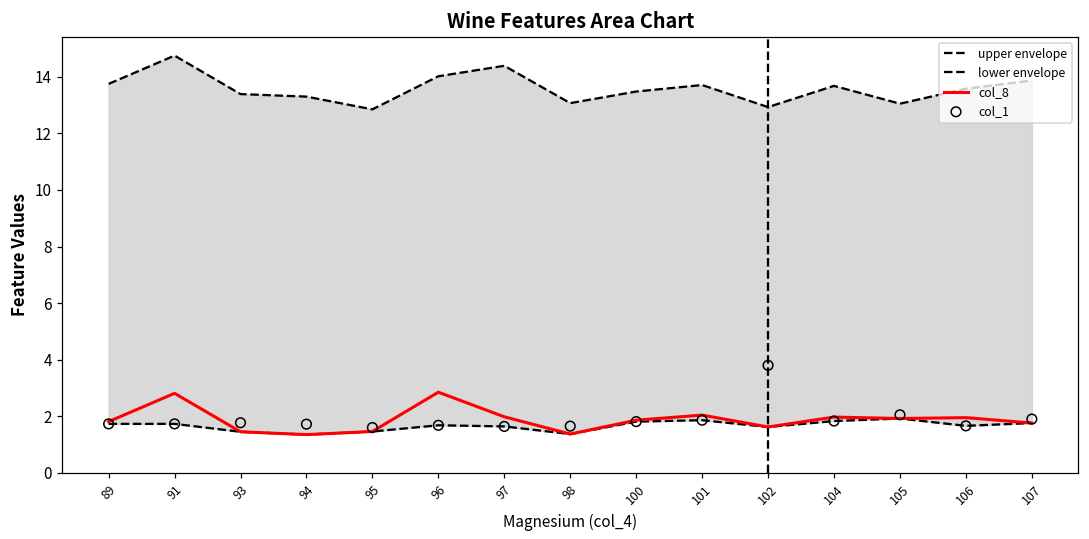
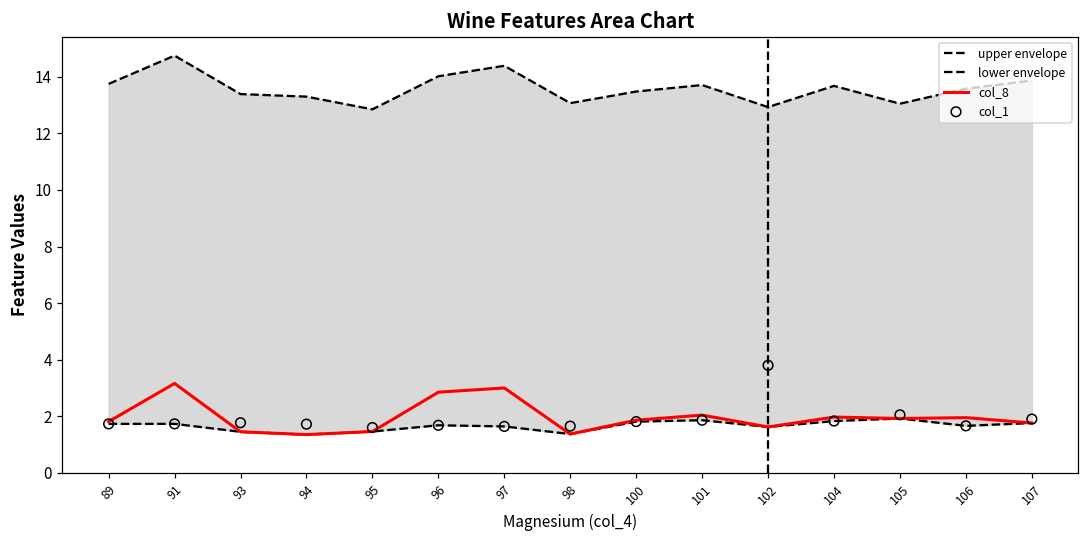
  {
    "col_8": {
-     "91": 2.8,
+     "91": 3.2,
      "96": 2.9,
-     "97": 2.0,
+     "97": 3.0,
      "101": 2.0,
      "104": 2.0,
      "106": 2.0
    }
  }
